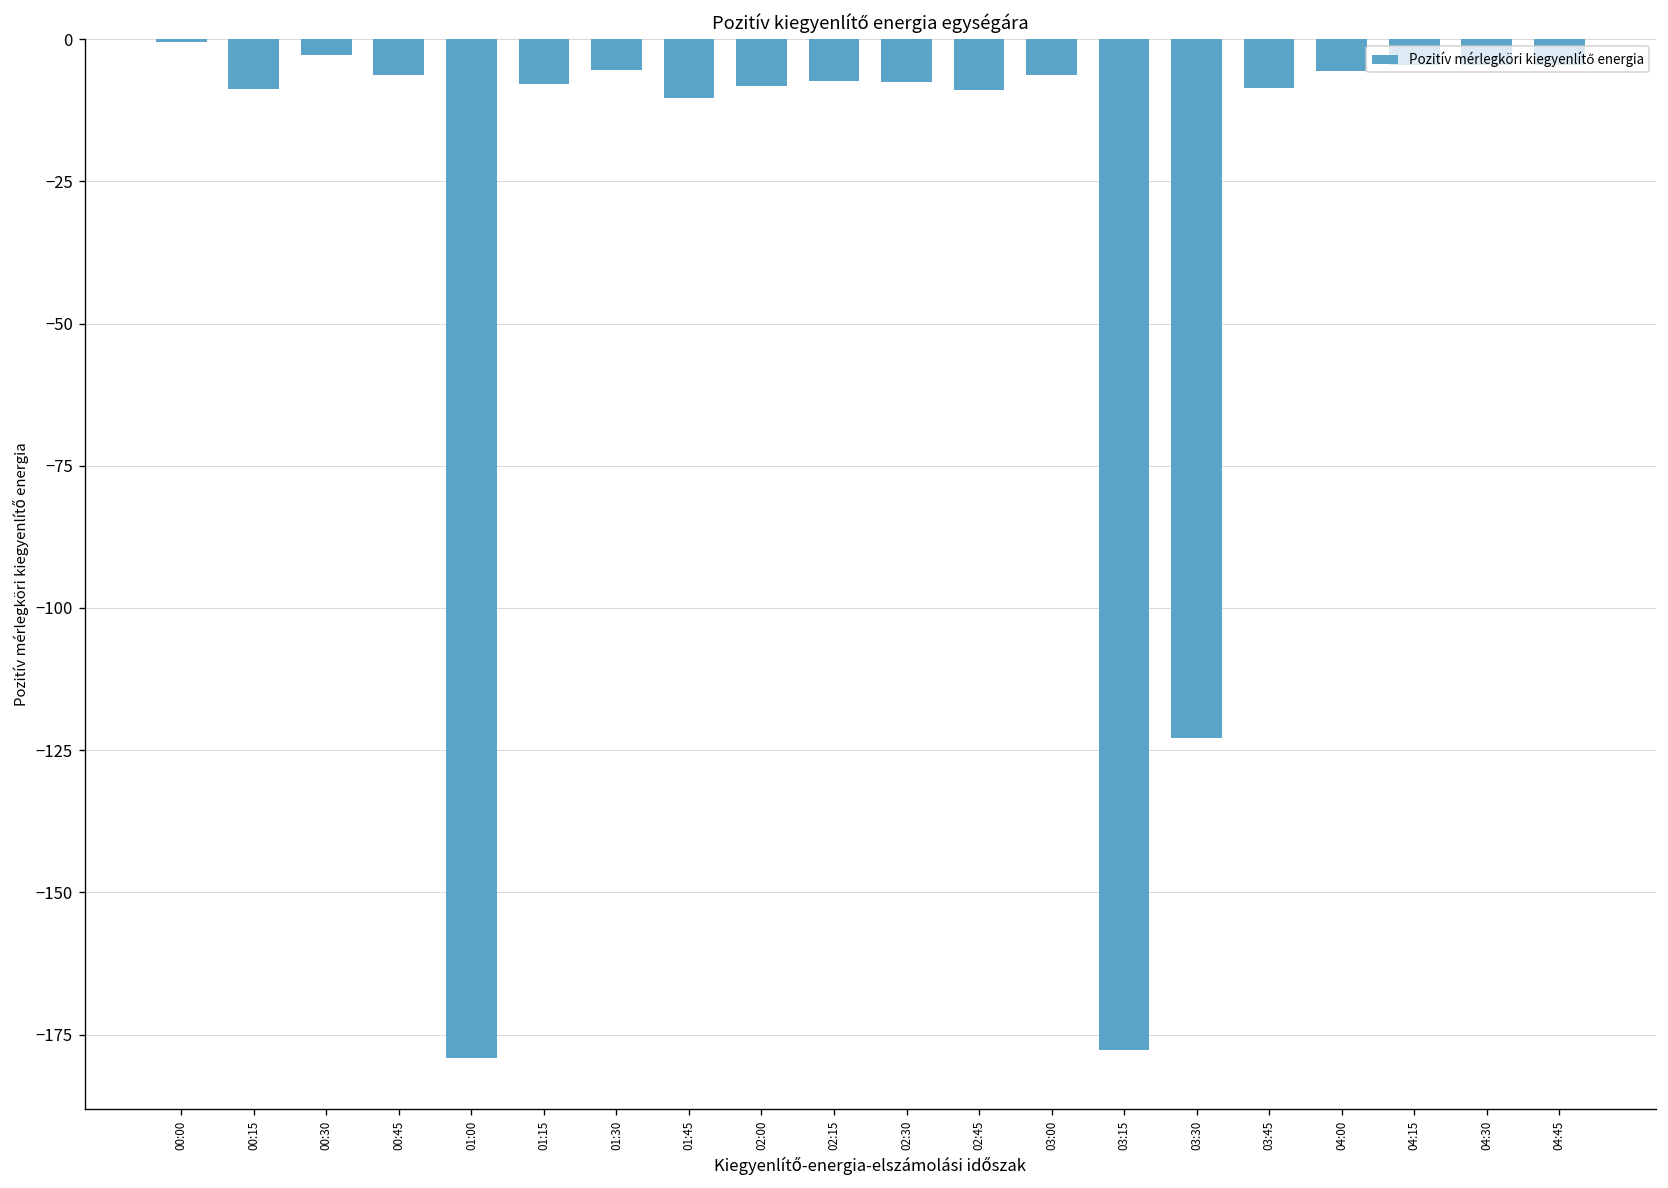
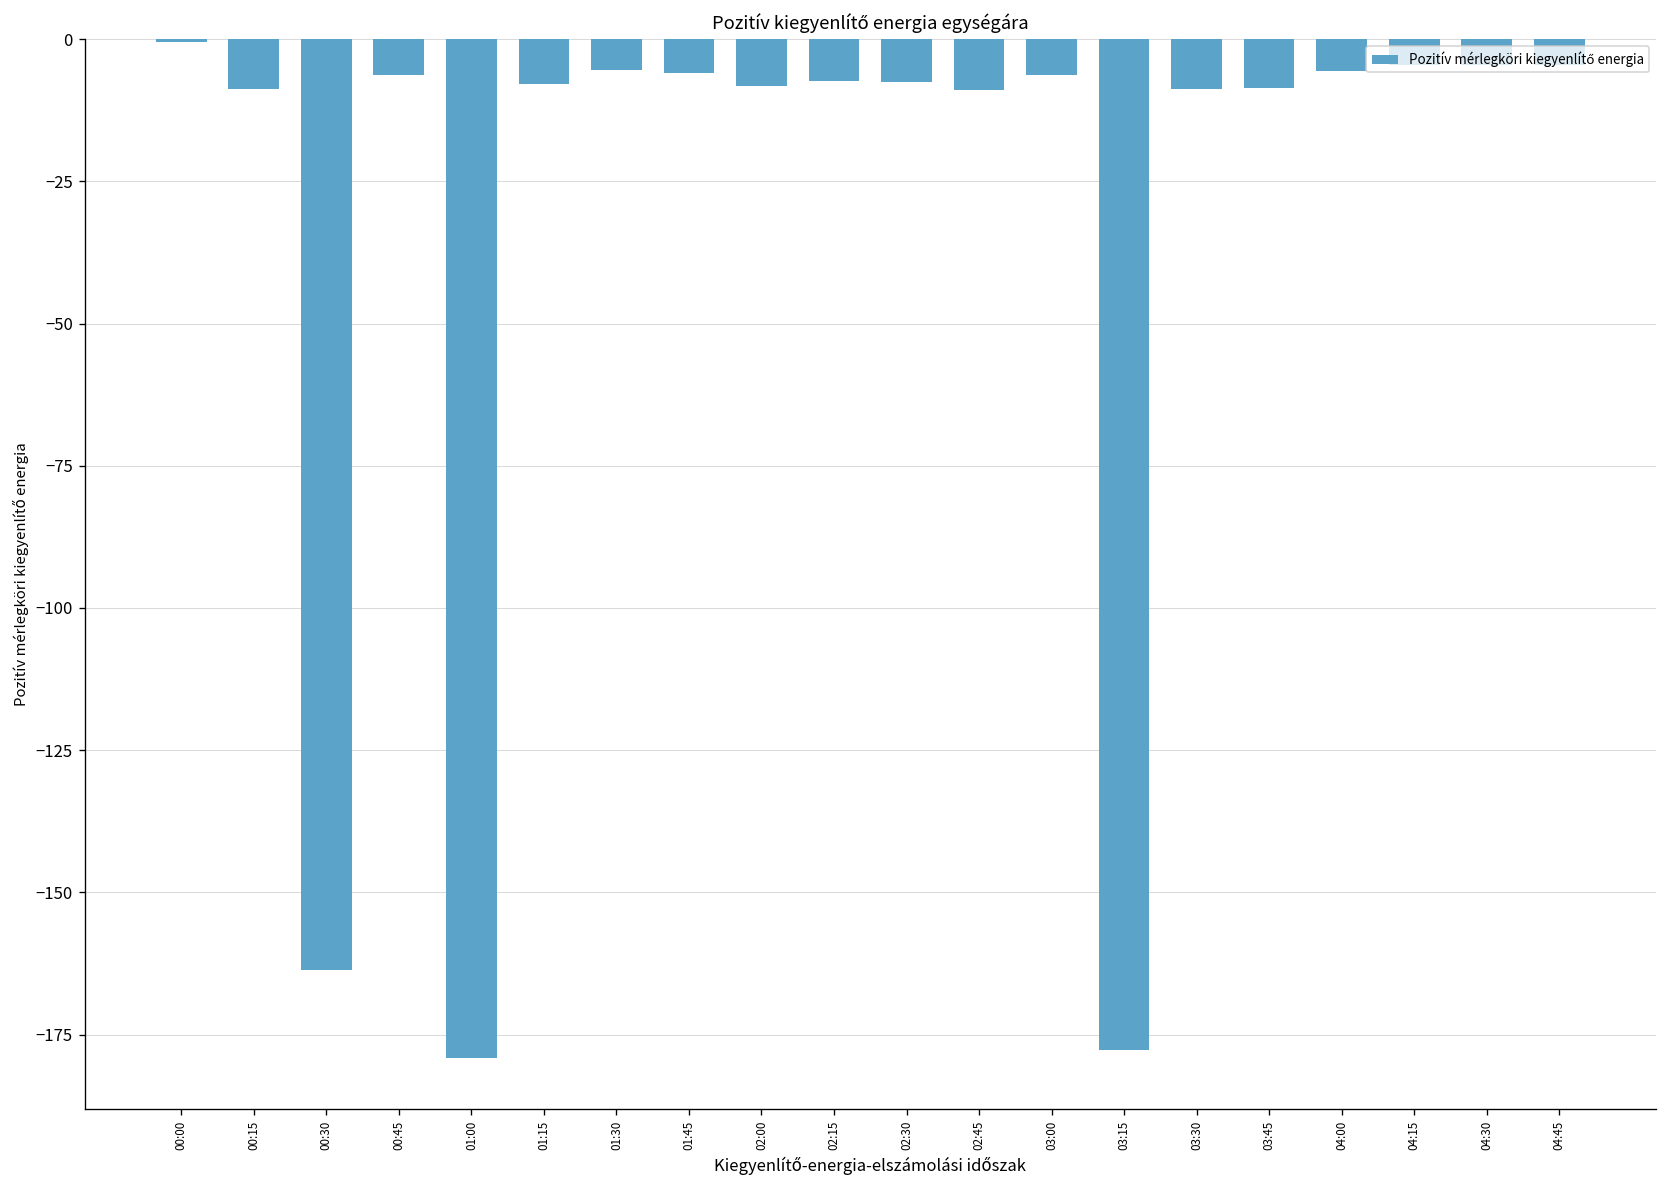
  {
    "00:15": -9,
-   "00:30": -3,
+   "00:30": -164,
    "00:45": -6,
    "01:00": -179,
    "01:15": -8,
    "01:30": -5,
-   "01:45": -10,
+   "01:45": -6,
    "02:00": -8,
    "02:15": -7,
    "02:30": -8,
    "02:45": -9,
    "03:00": -6,
    "03:15": -178,
-   "03:30": -123,
+   "03:30": -9,
    "03:45": -9,
    "04:00": -6
  }
